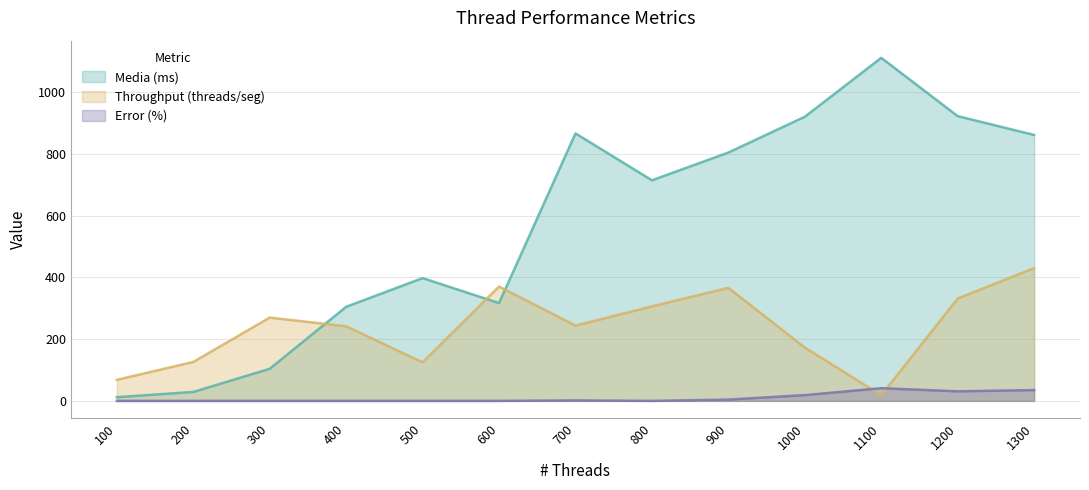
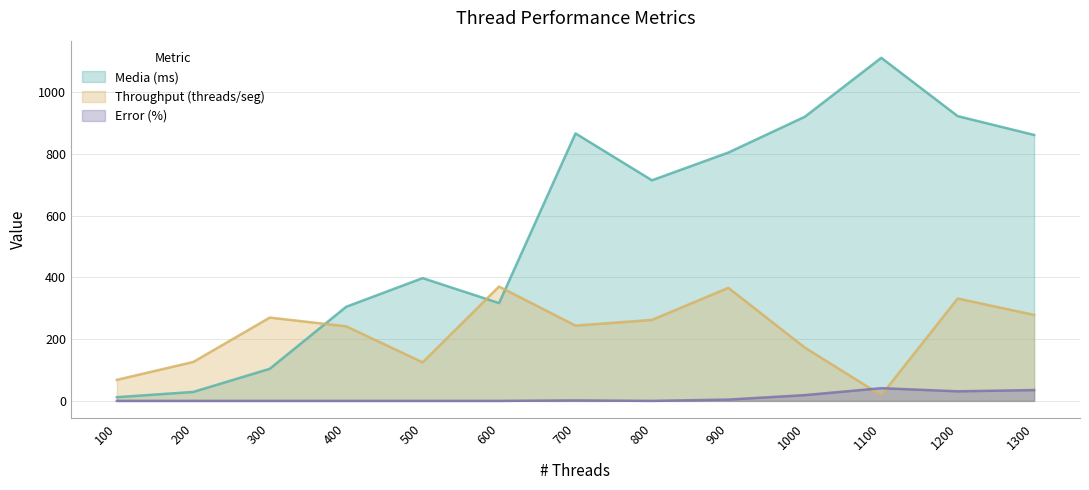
  {
    "Throughput (threads/seg)": {
      "100": 70,
      "200": 130,
      "300": 270,
      "400": 240,
      "500": 120,
      "600": 370,
      "700": 240,
-     "800": 310,
+     "800": 260,
      "900": 370,
      "1000": 170,
      "1100": 20,
      "1200": 330,
-     "1300": 430
+     "1300": 280
    }
  }
